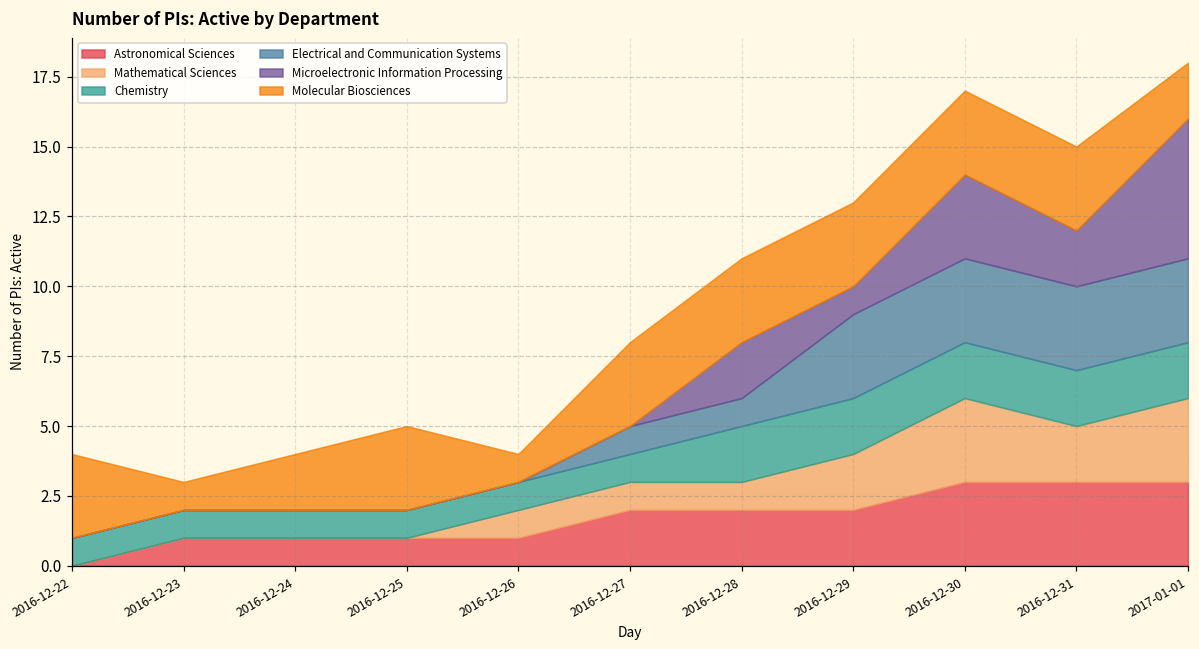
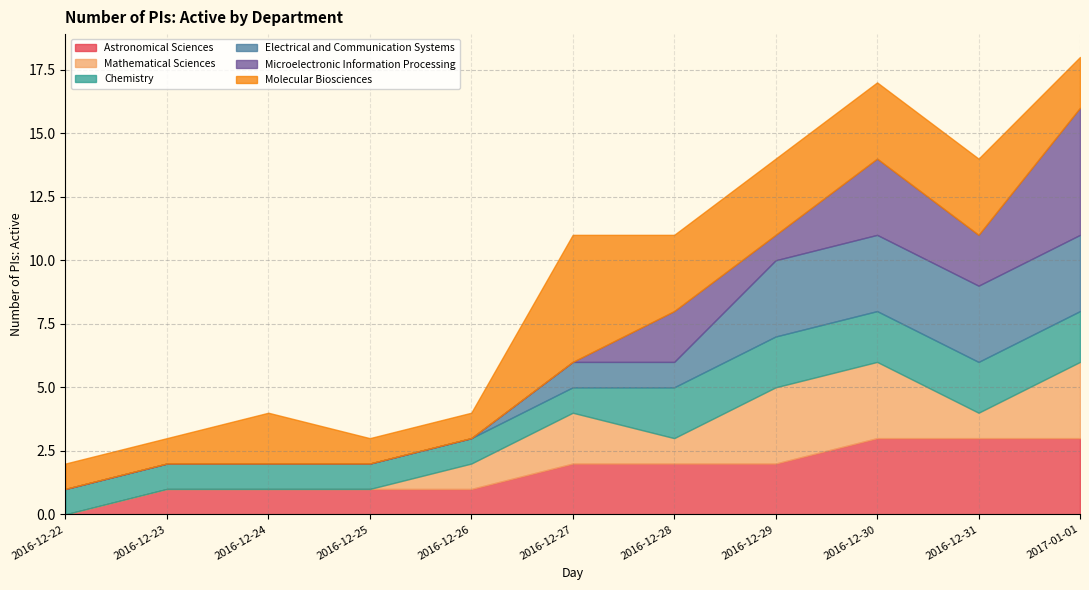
  {
    "Astronomical Sciences": {
      "2016-12-26": 1,
      "2016-12-27": 2,
      "2016-12-28": 2,
      "2016-12-29": 2,
      "2016-12-30": 3,
      "2016-12-31": 3,
      "2017-01-01": 3
    },
    "Mathematical Sciences": {
      "2016-12-26": 1,
-     "2016-12-27": 1,
+     "2016-12-27": 2,
      "2016-12-28": 1,
-     "2016-12-29": 2,
+     "2016-12-29": 3,
      "2016-12-30": 3,
-     "2016-12-31": 2,
+     "2016-12-31": 1,
      "2017-01-01": 3
    },
    "Microelectronic Information Processing": {
      "2016-12-28": 2,
      "2016-12-29": 1,
      "2016-12-30": 3,
      "2016-12-31": 2,
      "2017-01-01": 5
    },
    "Molecular Biosciences": {
-     "2016-12-22": 3,
+     "2016-12-22": 1,
      "2016-12-23": 1,
      "2016-12-24": 2,
-     "2016-12-25": 3,
+     "2016-12-25": 1,
      "2016-12-26": 1,
-     "2016-12-27": 3,
+     "2016-12-27": 5,
      "2016-12-28": 3,
      "2016-12-29": 3,
      "2016-12-30": 3,
      "2016-12-31": 3,
      "2017-01-01": 2
    }
  }
